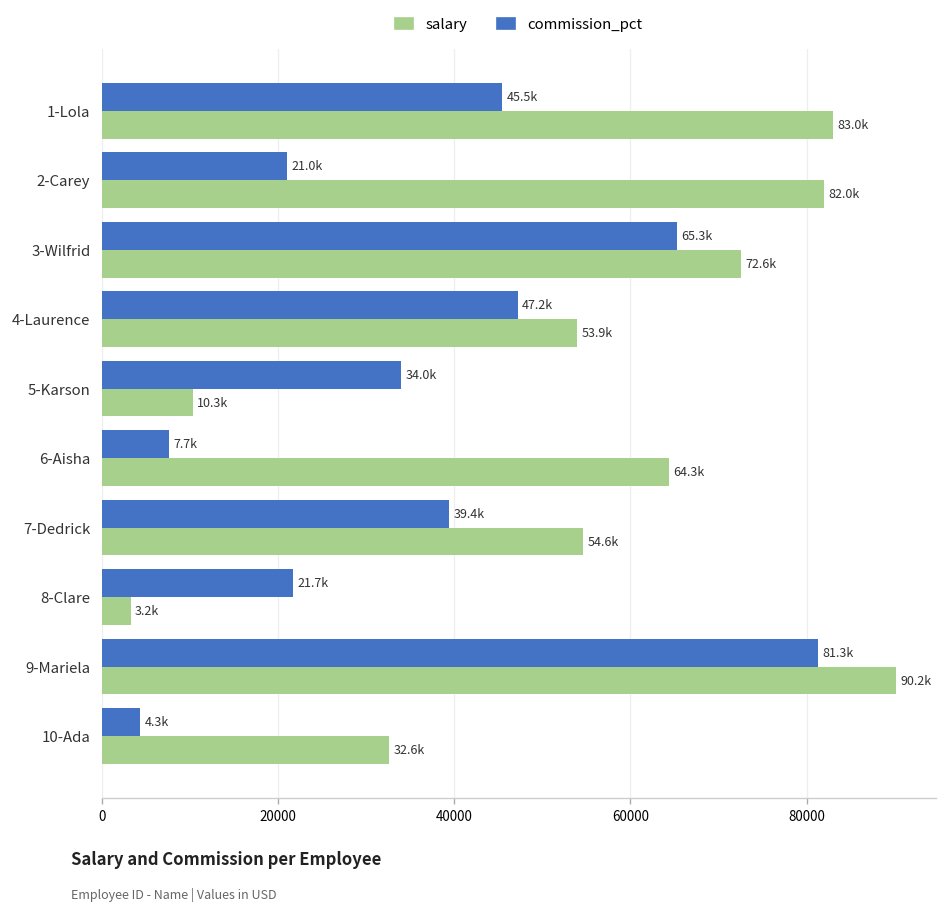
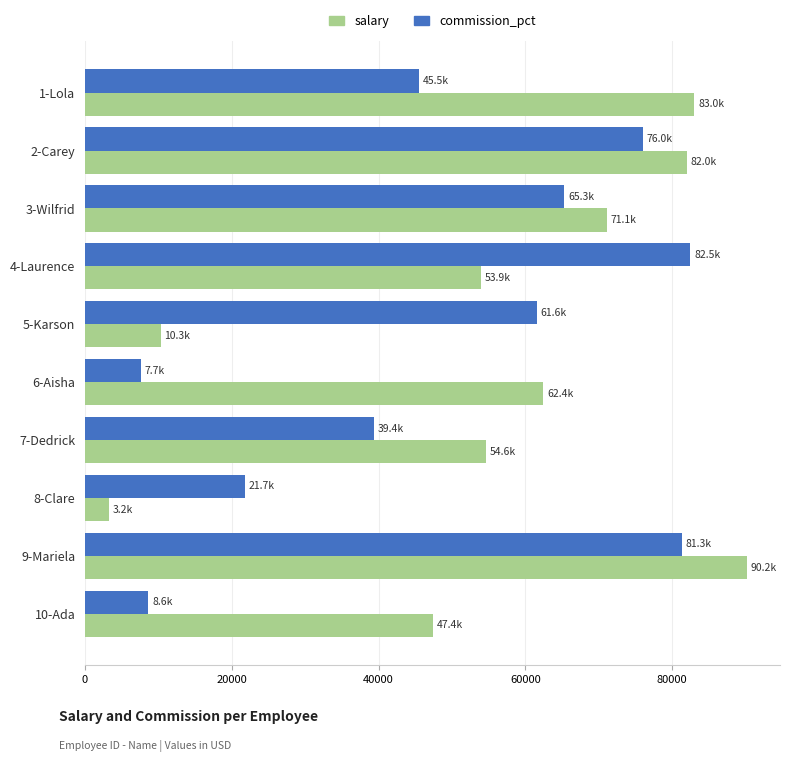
  {
    "salary": {
      "1-Lola": "83.0k",
      "2-Carey": "82.0k",
-     "3-Wilfrid": "72.6k",
+     "3-Wilfrid": "71.1k",
      "4-Laurence": "53.9k",
      "5-Karson": "10.3k",
-     "6-Aisha": "64.3k",
+     "6-Aisha": "62.4k",
      "7-Dedrick": "54.6k",
      "8-Clare": "3.2k",
      "9-Mariela": "90.2k",
-     "10-Ada": "32.6k"
+     "10-Ada": "47.4k"
    },
    "commission_pct": {
      "1-Lola": "45.5k",
-     "2-Carey": "21.0k",
+     "2-Carey": "76.0k",
      "3-Wilfrid": "65.3k",
-     "4-Laurence": "47.2k",
-     "5-Karson": "34.0k",
+     "4-Laurence": "82.5k",
+     "5-Karson": "61.6k",
      "6-Aisha": "7.7k",
      "7-Dedrick": "39.4k",
      "8-Clare": "21.7k",
      "9-Mariela": "81.3k",
-     "10-Ada": "4.3k"
+     "10-Ada": "8.6k"
    }
  }
